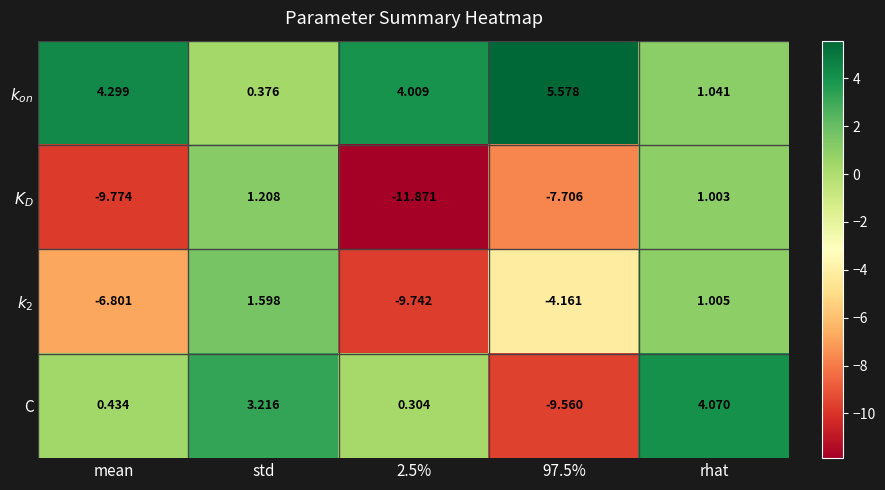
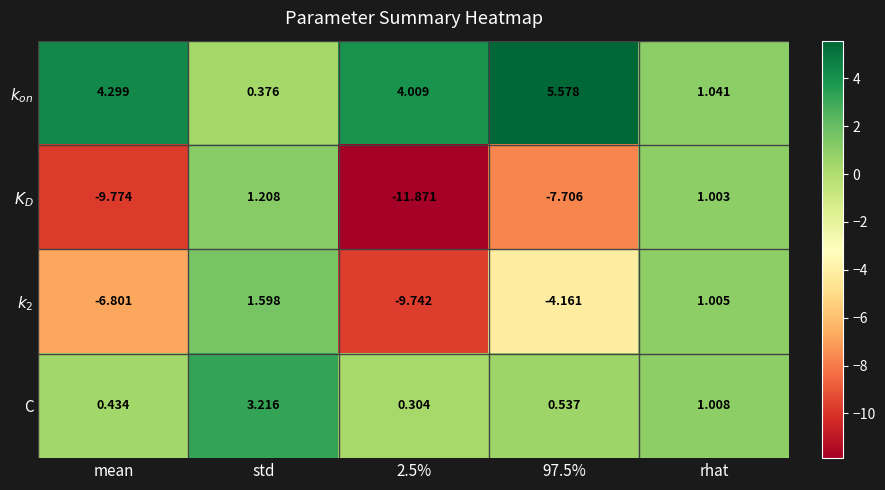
  {
    "C": {
      "mean": 0.434,
      "std": 3.216,
      "2.5%": 0.304,
-     "97.5%": -9.560,
-     "rhat": 4.070
+     "97.5%": 0.537,
+     "rhat": 1.008
    }
  }
